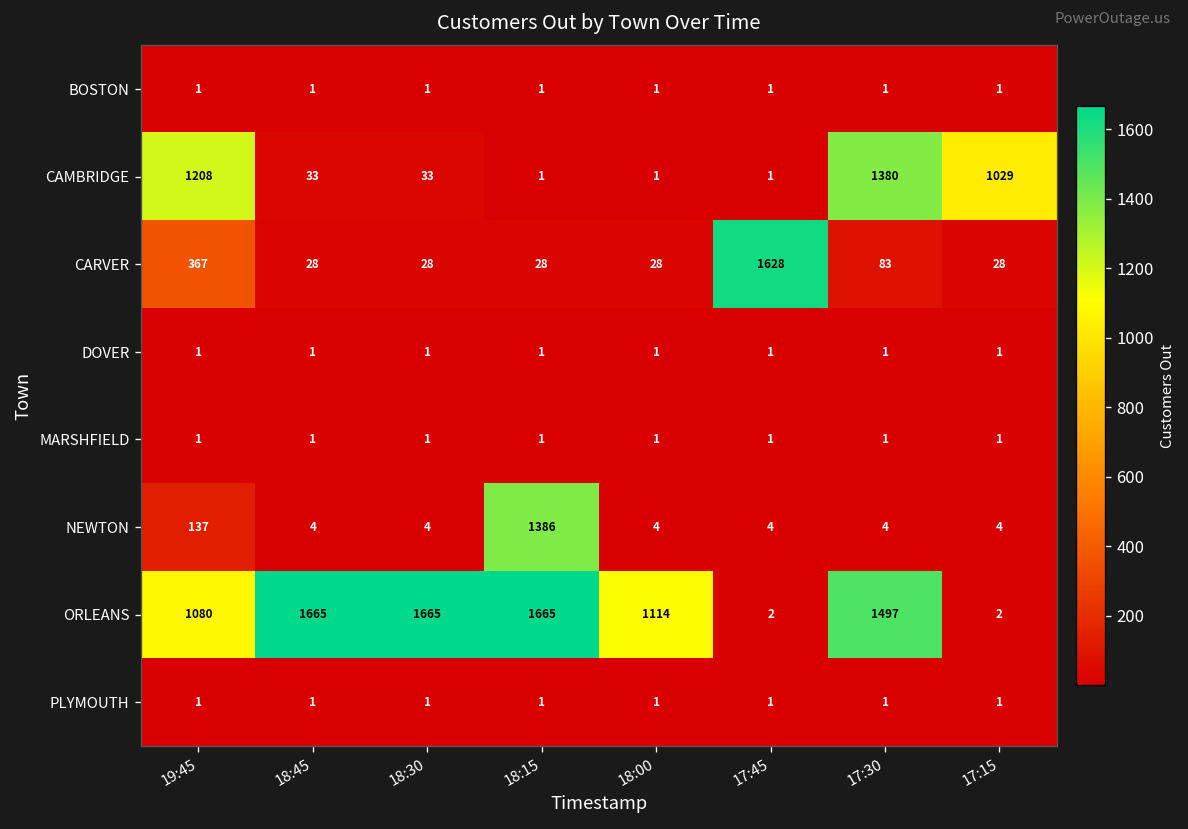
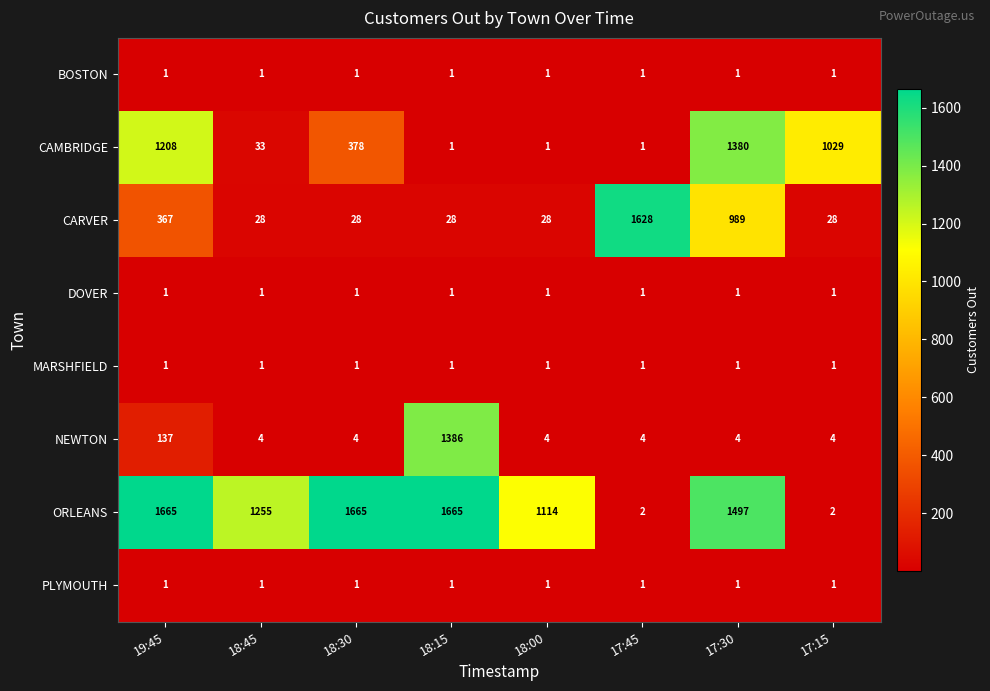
  {
    "BOSTON": {
      "19:45": 1,
      "18:45": 1,
      "18:30": 1,
      "18:15": 1,
      "18:00": 1,
      "17:45": 1,
      "17:30": 1,
      "17:15": 1
    },
    "CAMBRIDGE": {
      "19:45": 1208,
      "18:45": 33,
-     "18:30": 33,
+     "18:30": 378,
      "18:15": 1,
      "18:00": 1,
      "17:45": 1,
      "17:30": 1380,
      "17:15": 1029
    },
    "CARVER": {
      "19:45": 367,
      "18:45": 28,
      "18:30": 28,
      "18:15": 28,
      "18:00": 28,
      "17:45": 1628,
-     "17:30": 83,
+     "17:30": 989,
      "17:15": 28
    },
    "DOVER": {
      "19:45": 1,
      "18:45": 1,
      "18:30": 1,
      "18:15": 1,
      "18:00": 1,
      "17:45": 1,
      "17:30": 1,
      "17:15": 1
    },
    "MARSHFIELD": {
      "19:45": 1,
      "18:45": 1,
      "18:30": 1,
      "18:15": 1,
      "18:00": 1,
      "17:45": 1,
      "17:30": 1,
      "17:15": 1
    },
    "NEWTON": {
      "19:45": 137,
      "18:45": 4,
      "18:30": 4,
      "18:15": 1386,
      "18:00": 4,
      "17:45": 4,
      "17:30": 4,
      "17:15": 4
    },
    "ORLEANS": {
-     "19:45": 1080,
-     "18:45": 1665,
+     "19:45": 1665,
+     "18:45": 1255,
      "18:30": 1665,
      "18:15": 1665,
      "18:00": 1114,
      "17:45": 2,
      "17:30": 1497,
      "17:15": 2
    },
    "PLYMOUTH": {
      "19:45": 1,
      "18:45": 1,
      "18:30": 1,
      "18:15": 1,
      "18:00": 1,
      "17:45": 1,
      "17:30": 1,
      "17:15": 1
    }
  }
